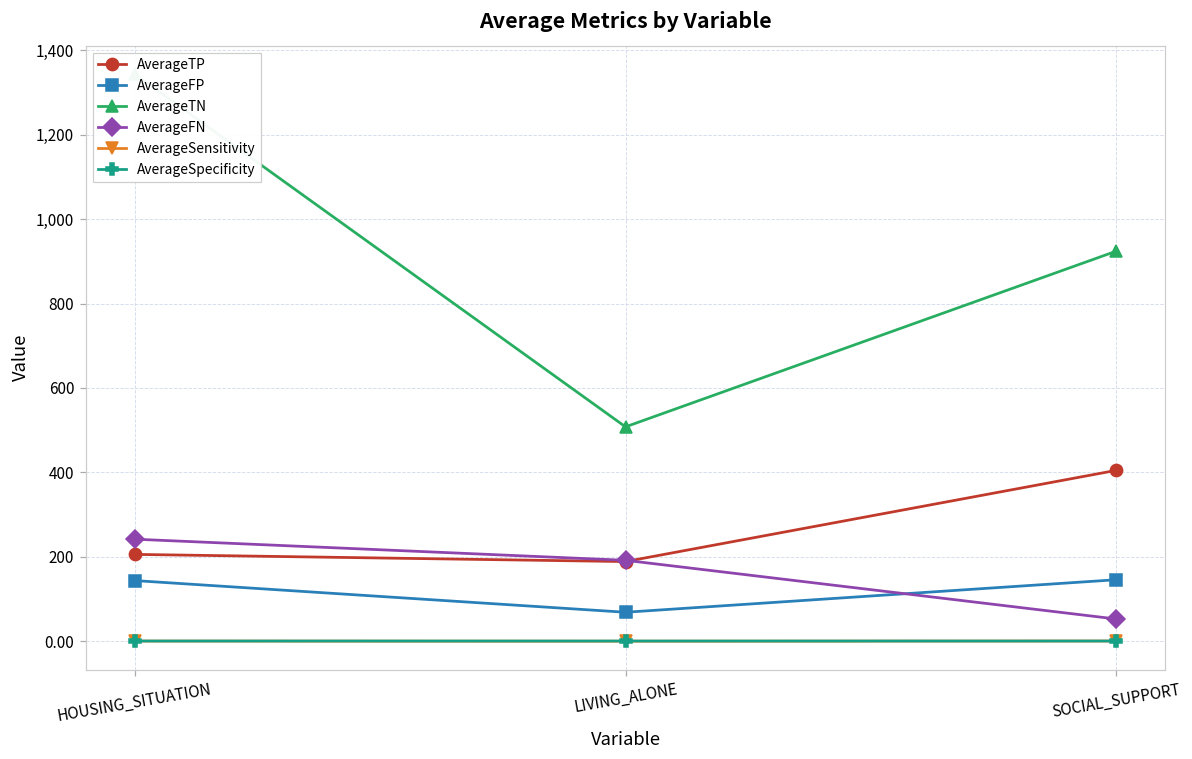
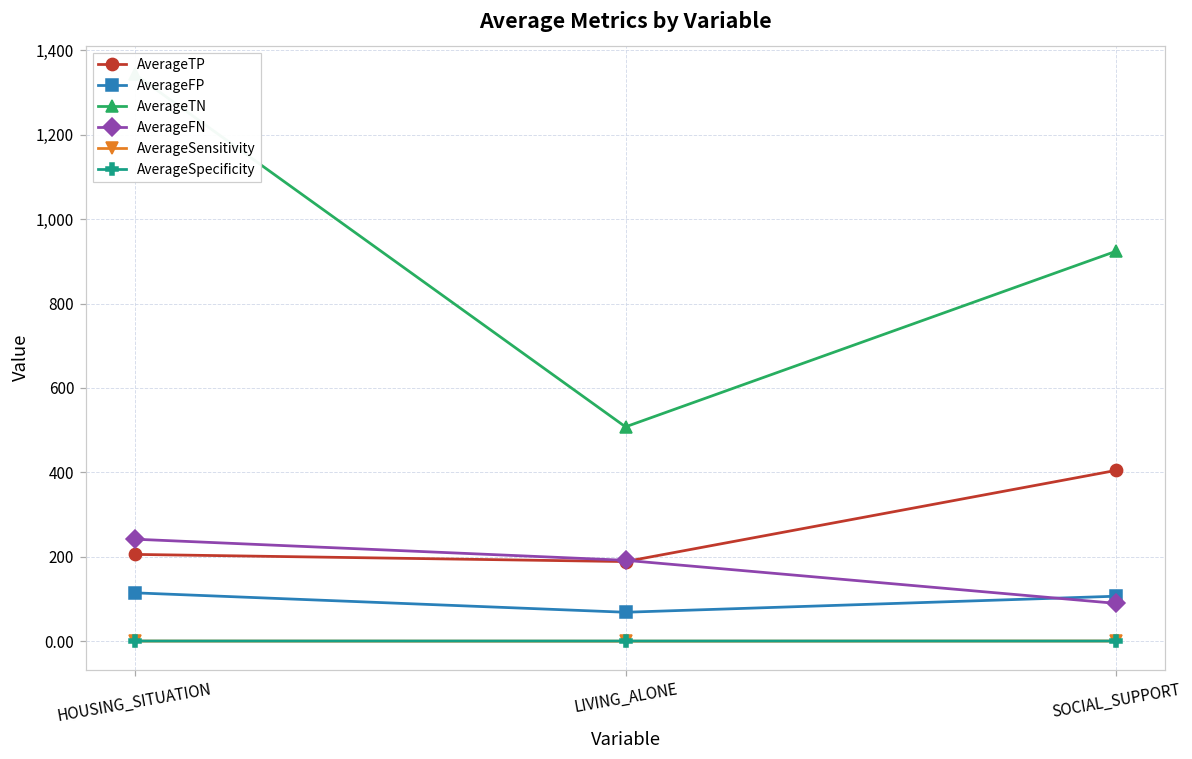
  {
    "AverageTP": {
      "HOUSING_SITUATION": 210,
      "SOCIAL_SUPPORT": 410
    },
    "AverageFP": {
-     "HOUSING_SITUATION": 140,
+     "HOUSING_SITUATION": 120,
      "LIVING_ALONE": 70,
-     "SOCIAL_SUPPORT": 150
+     "SOCIAL_SUPPORT": 110
    },
    "AverageFN": {
      "HOUSING_SITUATION": 240,
-     "SOCIAL_SUPPORT": 50
+     "SOCIAL_SUPPORT": 90
    }
  }
